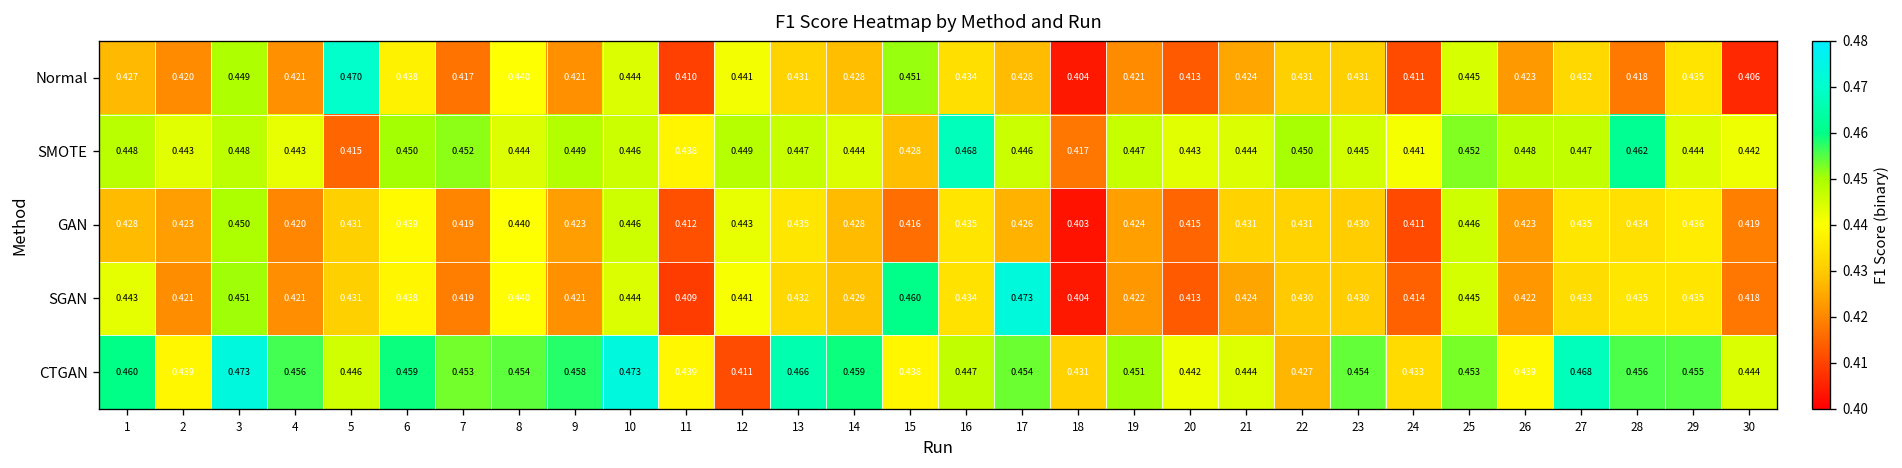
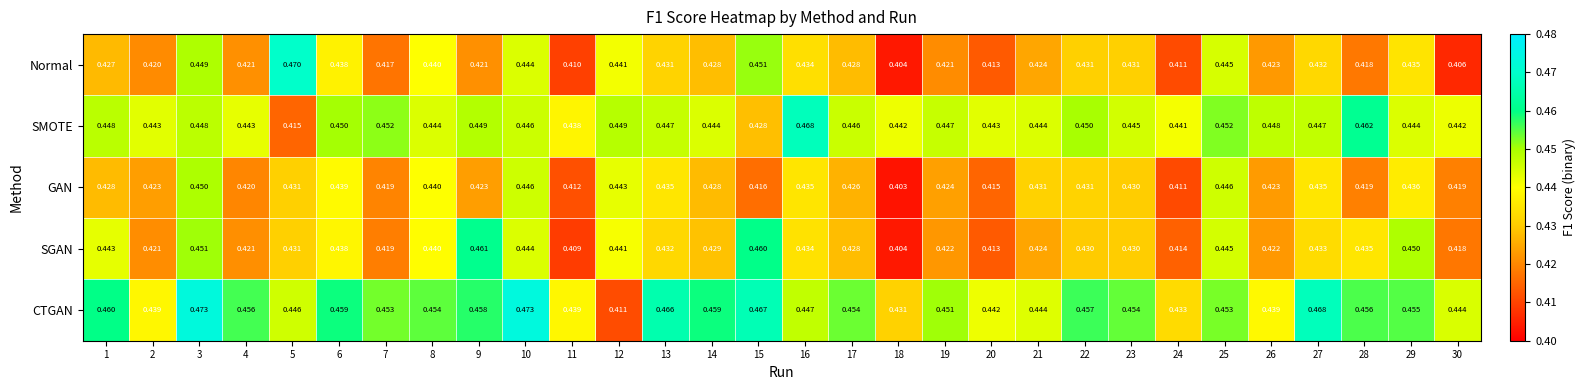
  {
    "Normal": {
      "1": 0.427,
      "2": 0.420,
      "3": 0.449,
      "4": 0.421,
      "5": 0.470,
      "6": 0.438,
      "7": 0.417,
      "8": 0.440,
      "9": 0.421,
      "10": 0.444,
      "11": 0.410,
      "12": 0.441,
      "13": 0.431,
      "14": 0.428,
      "15": 0.451,
      "16": 0.434,
      "17": 0.428,
      "18": 0.404,
      "19": 0.421,
      "20": 0.413,
      "21": 0.424,
      "22": 0.431,
      "23": 0.431,
      "24": 0.411,
      "25": 0.445,
      "26": 0.423,
      "27": 0.432,
      "28": 0.418,
      "29": 0.435,
      "30": 0.406
    },
    "SMOTE": {
      "1": 0.448,
      "2": 0.443,
      "3": 0.448,
      "4": 0.443,
      "5": 0.415,
      "6": 0.450,
      "7": 0.452,
      "8": 0.444,
      "9": 0.449,
      "10": 0.446,
      "11": 0.438,
      "12": 0.449,
      "13": 0.447,
      "14": 0.444,
      "15": 0.428,
      "16": 0.468,
      "17": 0.446,
-     "18": 0.417,
+     "18": 0.442,
      "19": 0.447,
      "20": 0.443,
      "21": 0.444,
      "22": 0.450,
      "23": 0.445,
      "24": 0.441,
      "25": 0.452,
      "26": 0.448,
      "27": 0.447,
      "28": 0.462,
      "29": 0.444,
      "30": 0.442
    },
    "GAN": {
      "1": 0.428,
      "2": 0.423,
      "3": 0.450,
      "4": 0.420,
      "5": 0.431,
      "6": 0.439,
      "7": 0.419,
      "8": 0.440,
      "9": 0.423,
      "10": 0.446,
      "11": 0.412,
      "12": 0.443,
      "13": 0.435,
      "14": 0.428,
      "15": 0.416,
      "16": 0.435,
      "17": 0.426,
      "18": 0.403,
      "19": 0.424,
      "20": 0.415,
      "21": 0.431,
      "22": 0.431,
      "23": 0.430,
      "24": 0.411,
      "25": 0.446,
      "26": 0.423,
      "27": 0.435,
-     "28": 0.434,
+     "28": 0.419,
      "29": 0.436,
      "30": 0.419
    },
    "SGAN": {
      "1": 0.443,
      "2": 0.421,
      "3": 0.451,
      "4": 0.421,
      "5": 0.431,
      "6": 0.438,
      "7": 0.419,
      "8": 0.440,
-     "9": 0.421,
+     "9": 0.461,
      "10": 0.444,
      "11": 0.409,
      "12": 0.441,
      "13": 0.432,
      "14": 0.429,
      "15": 0.460,
      "16": 0.434,
-     "17": 0.473,
+     "17": 0.428,
      "18": 0.404,
      "19": 0.422,
      "20": 0.413,
      "21": 0.424,
      "22": 0.430,
      "23": 0.430,
      "24": 0.414,
      "25": 0.445,
      "26": 0.422,
      "27": 0.433,
      "28": 0.435,
-     "29": 0.435,
+     "29": 0.450,
      "30": 0.418
    },
    "CTGAN": {
      "1": 0.460,
      "2": 0.439,
      "3": 0.473,
      "4": 0.456,
      "5": 0.446,
      "6": 0.459,
      "7": 0.453,
      "8": 0.454,
      "9": 0.458,
      "10": 0.473,
      "11": 0.439,
      "12": 0.411,
      "13": 0.466,
      "14": 0.459,
-     "15": 0.438,
+     "15": 0.467,
      "16": 0.447,
      "17": 0.454,
      "18": 0.431,
      "19": 0.451,
      "20": 0.442,
      "21": 0.444,
-     "22": 0.427,
+     "22": 0.457,
      "23": 0.454,
      "24": 0.433,
      "25": 0.453,
      "26": 0.439,
      "27": 0.468,
      "28": 0.456,
      "29": 0.455,
      "30": 0.444
    }
  }
